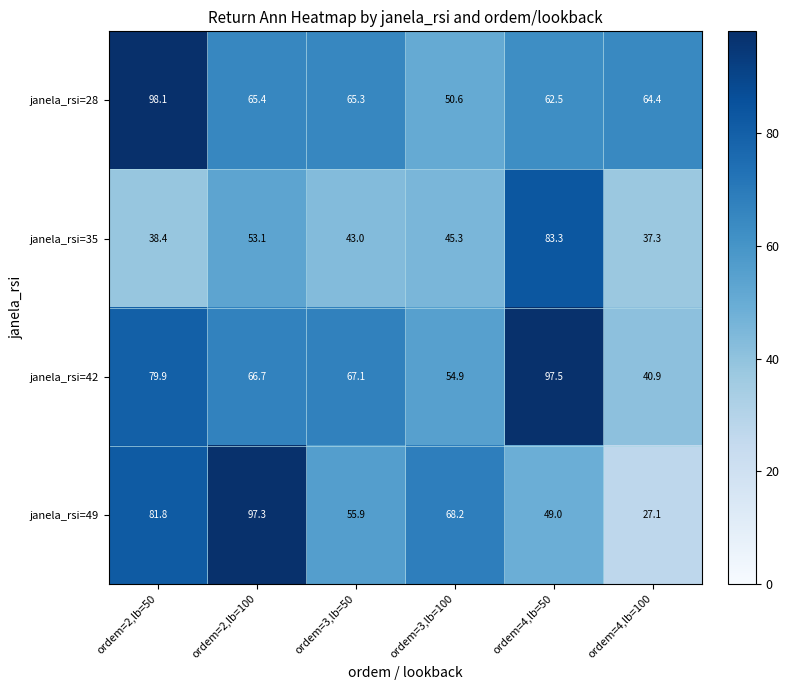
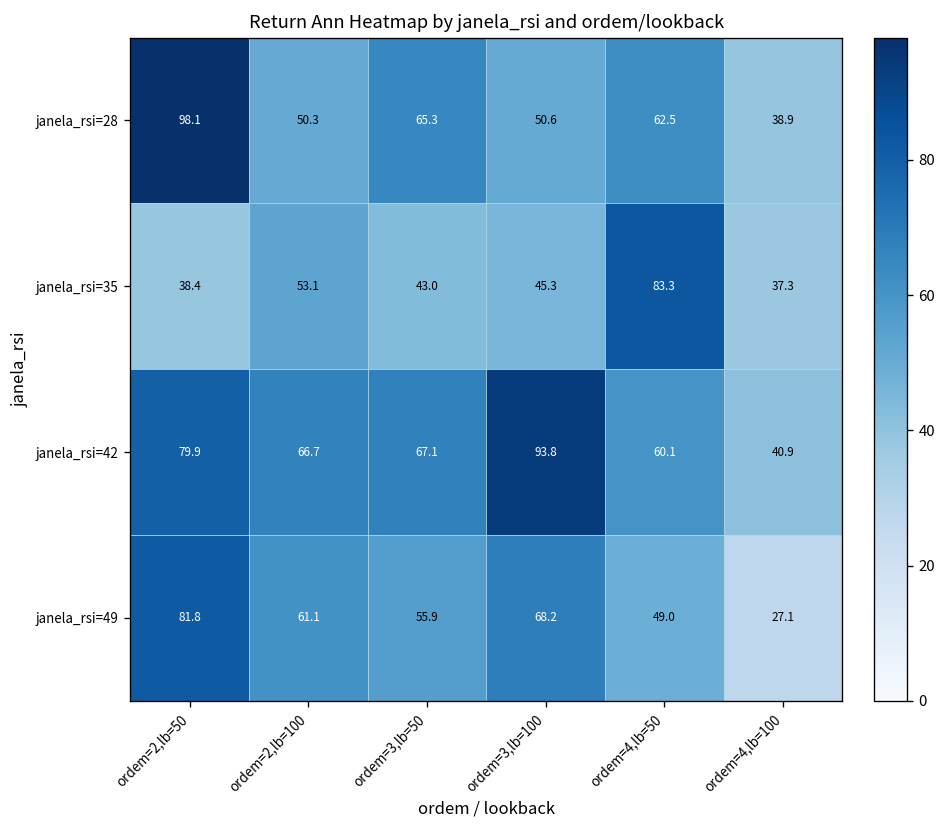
  {
    "janela_rsi=28": {
      "ordem=2,lb=50": 98.1,
-     "ordem=2,lb=100": 65.4,
+     "ordem=2,lb=100": 50.3,
      "ordem=3,lb=50": 65.3,
      "ordem=3,lb=100": 50.6,
      "ordem=4,lb=50": 62.5,
-     "ordem=4,lb=100": 64.4
+     "ordem=4,lb=100": 38.9
    },
    "janela_rsi=35": {
      "ordem=2,lb=50": 38.4,
      "ordem=2,lb=100": 53.1,
      "ordem=3,lb=50": 43.0,
      "ordem=3,lb=100": 45.3,
      "ordem=4,lb=50": 83.3,
      "ordem=4,lb=100": 37.3
    },
    "janela_rsi=42": {
      "ordem=2,lb=50": 79.9,
      "ordem=2,lb=100": 66.7,
      "ordem=3,lb=50": 67.1,
-     "ordem=3,lb=100": 54.9,
-     "ordem=4,lb=50": 97.5,
+     "ordem=3,lb=100": 93.8,
+     "ordem=4,lb=50": 60.1,
      "ordem=4,lb=100": 40.9
    },
    "janela_rsi=49": {
      "ordem=2,lb=50": 81.8,
-     "ordem=2,lb=100": 97.3,
+     "ordem=2,lb=100": 61.1,
      "ordem=3,lb=50": 55.9,
      "ordem=3,lb=100": 68.2,
      "ordem=4,lb=50": 49.0,
      "ordem=4,lb=100": 27.1
    }
  }
